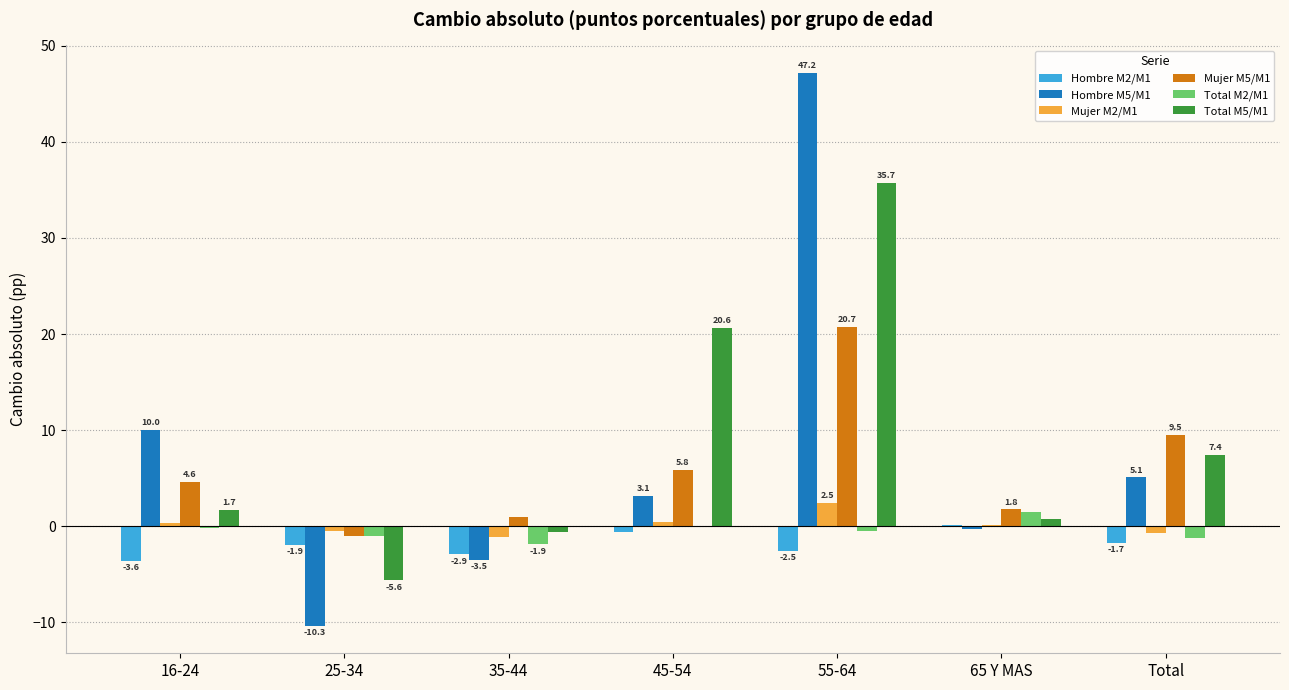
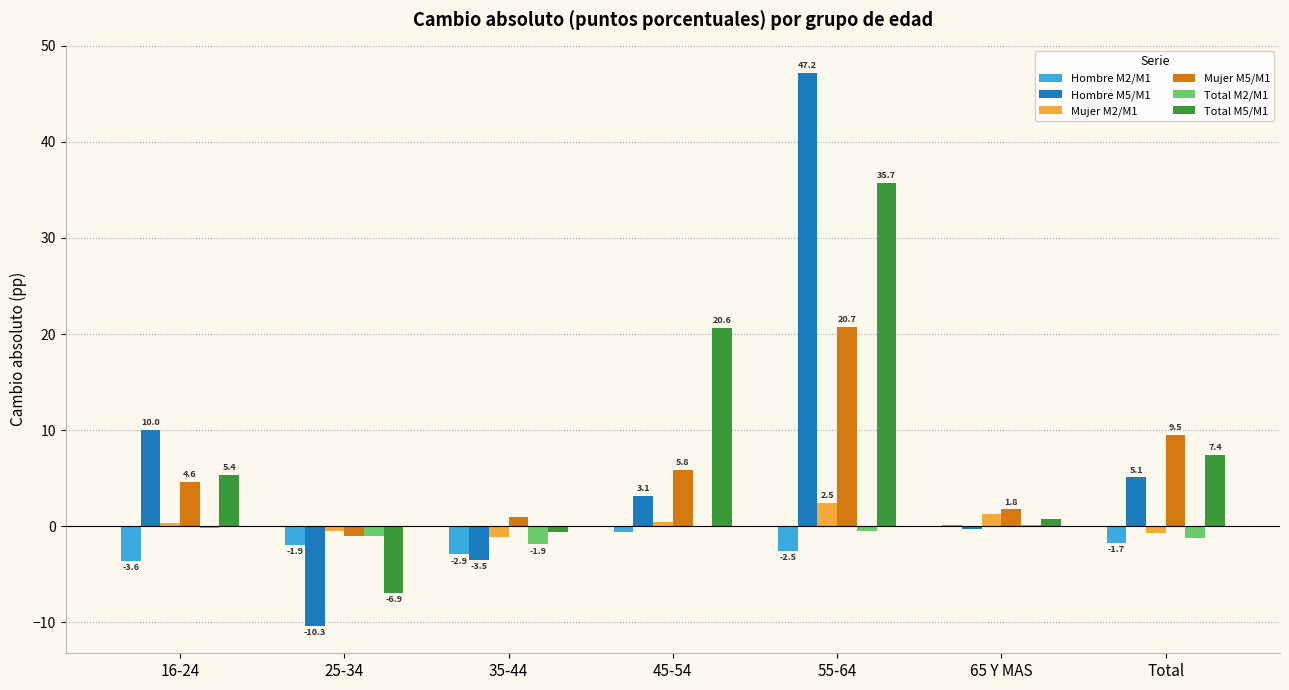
  {
    "Hombre M2/M1": {
      "16-24": -3.6,
      "25-34": -1.9,
      "35-44": -2.9,
      "55-64": -2.5,
      "Total": -1.7
    },
    "Hombre M5/M1": {
      "16-24": 10.0,
      "25-34": -10.3,
      "35-44": -3.5,
      "45-54": 3.1,
      "55-64": 47.2,
      "Total": 5.1
    },
    "Mujer M2/M1": {
      "16-24": 0,
      "25-34": 0,
      "35-44": -1,
      "45-54": 0,
-     "65 Y MAS": 0,
+     "65 Y MAS": 1,
      "Total": -1
    },
    "Mujer M5/M1": {
      "16-24": 4.6,
      "45-54": 5.8,
      "55-64": 20.7,
      "65 Y MAS": 1.8,
      "Total": 9.5
    },
    "Total M2/M1": {
      "25-34": -1,
      "55-64": 0,
-     "65 Y MAS": 1,
+     "65 Y MAS": 0,
      "Total": -1
    },
    "Total M5/M1": {
-     "16-24": 1.7,
-     "25-34": -5.6,
+     "16-24": 5.4,
+     "25-34": -6.9,
      "45-54": 20.6,
      "55-64": 35.7,
      "Total": 7.4
    }
  }
